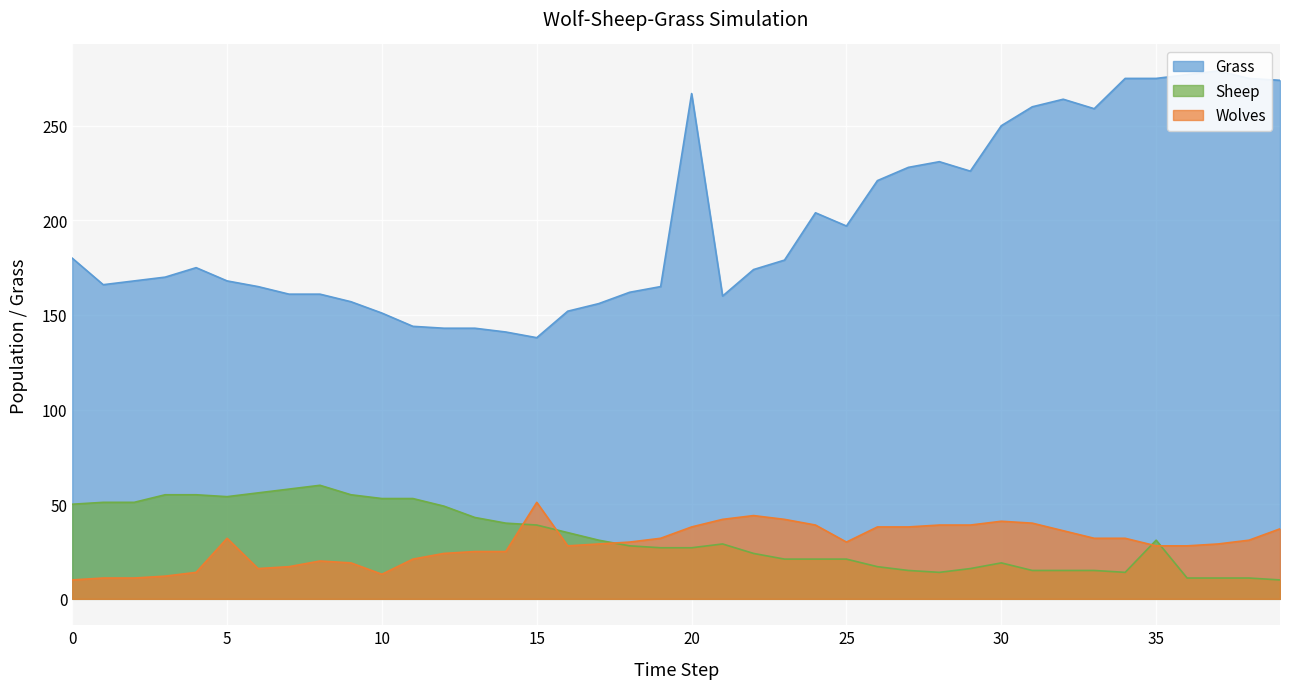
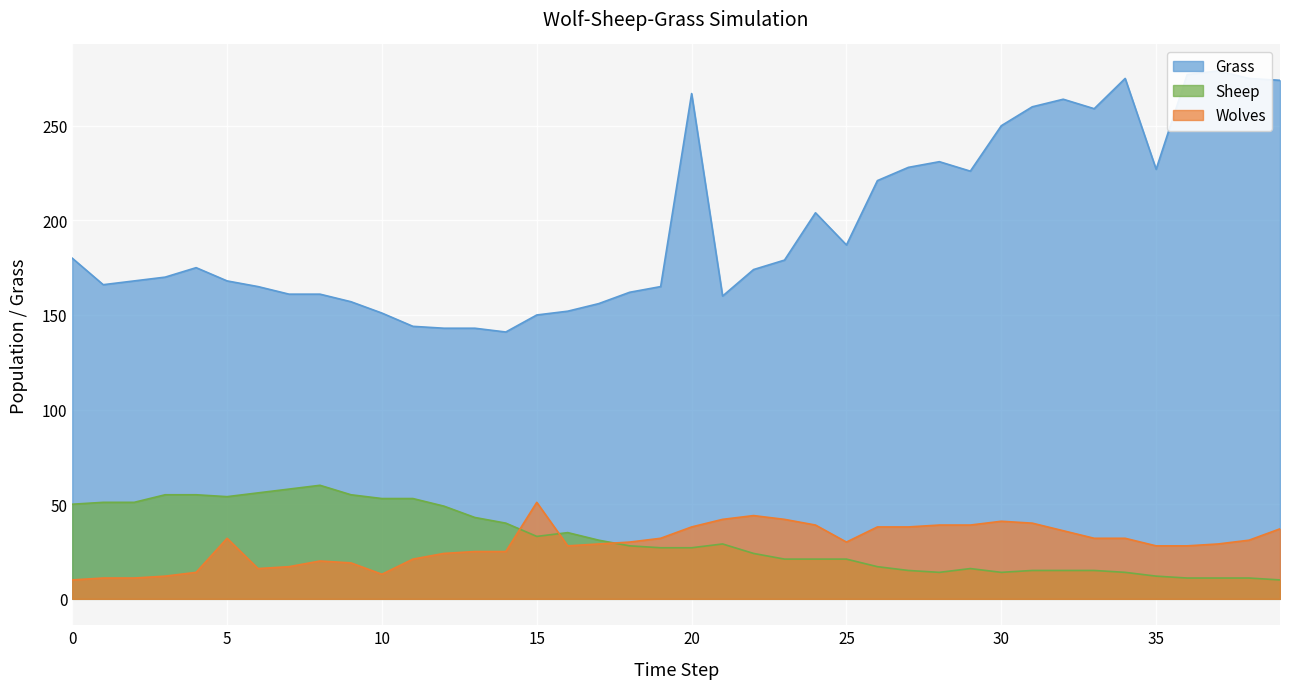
  {
    "Grass": {
      "0": 180,
      "5": 168,
      "10": 151,
-     "15": 138,
+     "15": 150,
      "20": 267,
-     "25": 197,
+     "25": 187,
      "30": 250,
-     "35": 275
+     "35": 227
    },
    "Sheep": {
      "0": 50,
      "5": 54,
      "10": 53,
-     "15": 39,
+     "15": 33,
      "20": 27,
      "25": 21,
-     "30": 19,
-     "35": 31
+     "30": 14,
+     "35": 12
    },
    "Wolves": {
      "0": 10,
      "5": 32,
      "10": 13,
      "15": 51,
      "20": 38,
      "25": 30,
      "30": 41,
      "35": 28
    }
  }
